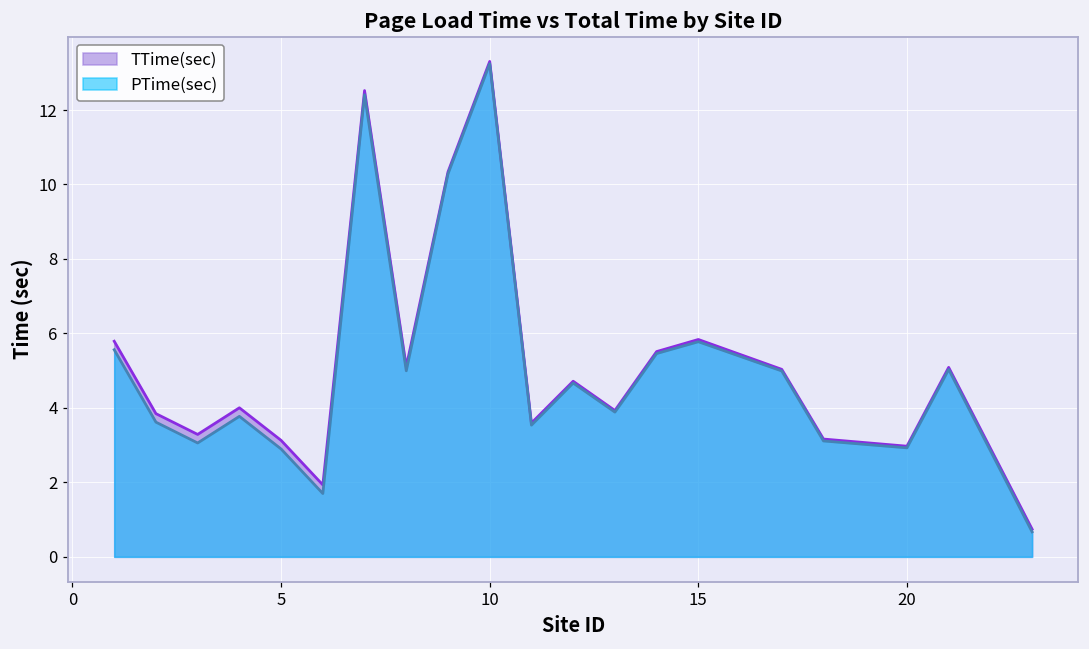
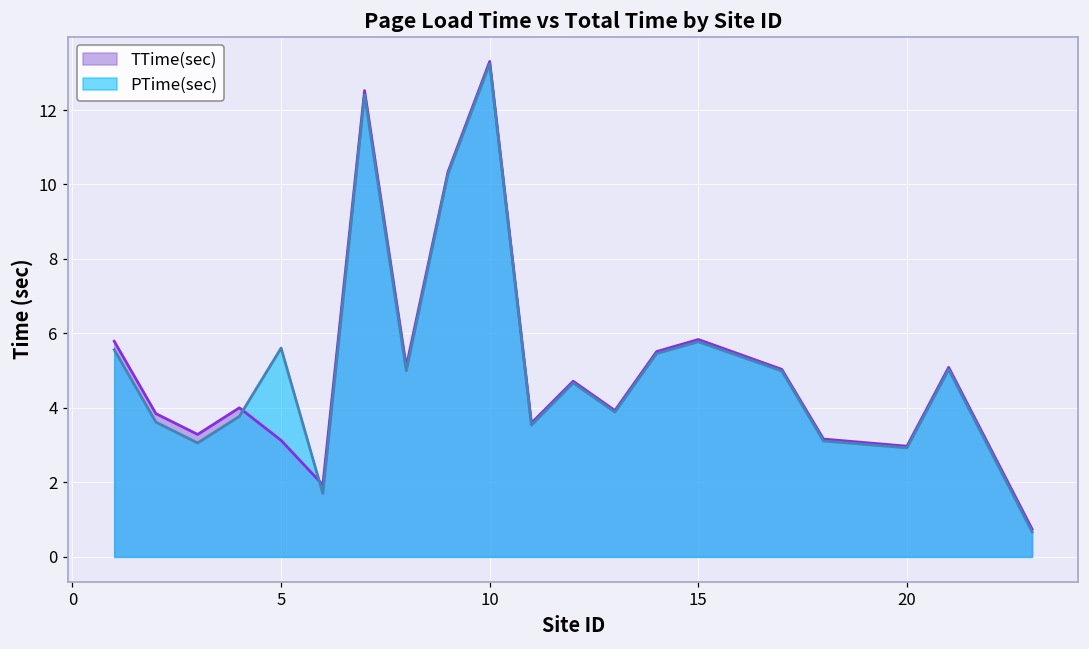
  {
    "TTime(sec)": {
      "5": 3.1
    },
    "PTime(sec)": {
-     "5": 2.9
+     "5": 5.6
    }
  }
